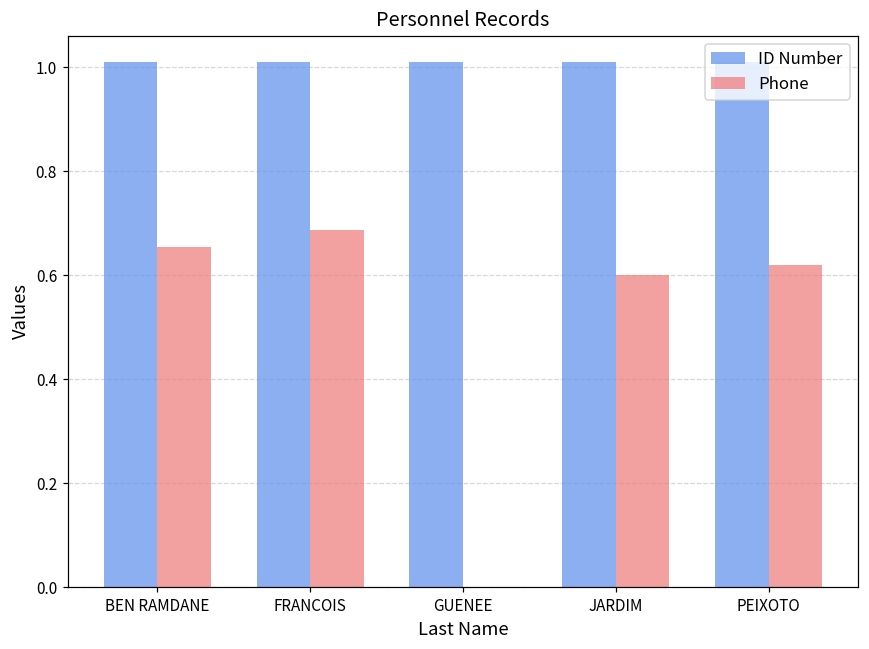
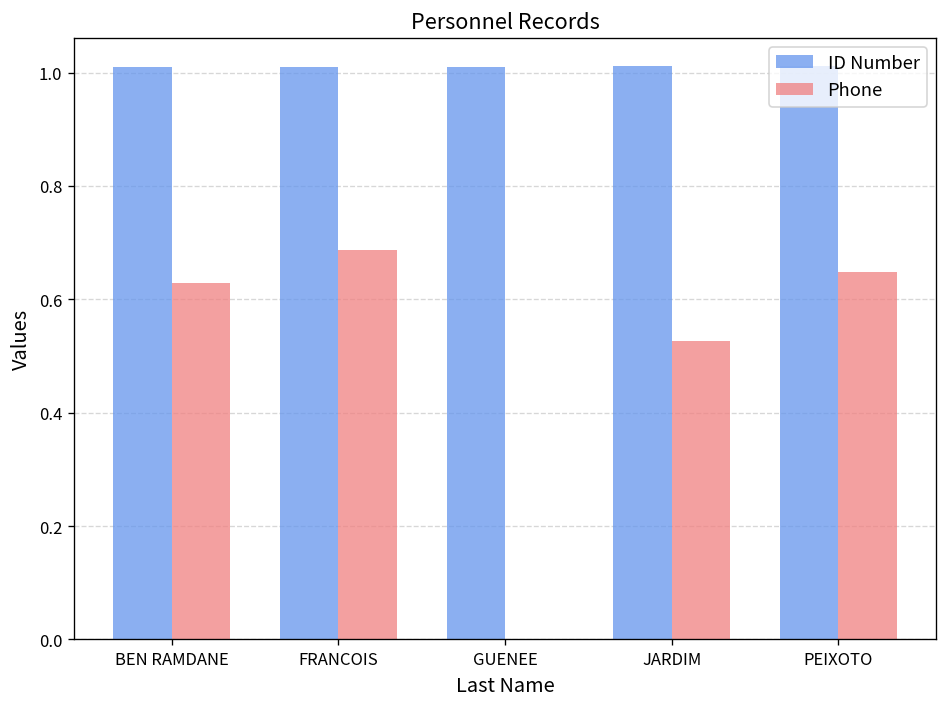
  {
    "ID Number": {
      "BEN RAMDANE": 1.01,
      "FRANCOIS": 1.01,
      "GUENEE": 1.01,
      "JARDIM": 1.01
    },
    "Phone": {
-     "BEN RAMDANE": 0.65,
+     "BEN RAMDANE": 0.63,
      "FRANCOIS": 0.69,
      "GUENEE": 0.00,
-     "JARDIM": 0.60,
-     "PEIXOTO": 0.62
+     "JARDIM": 0.53,
+     "PEIXOTO": 0.65
    }
  }
